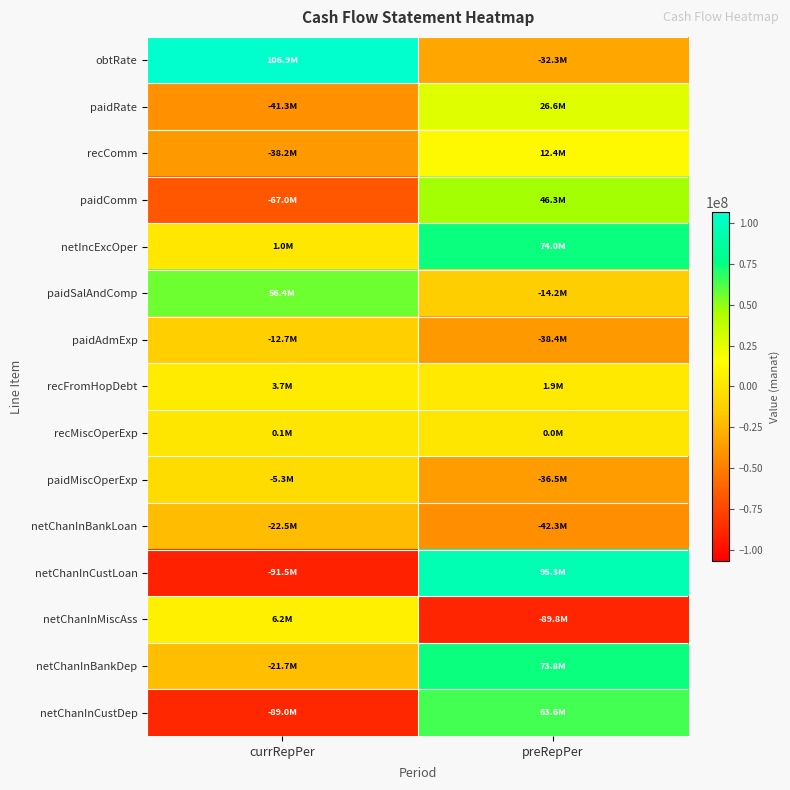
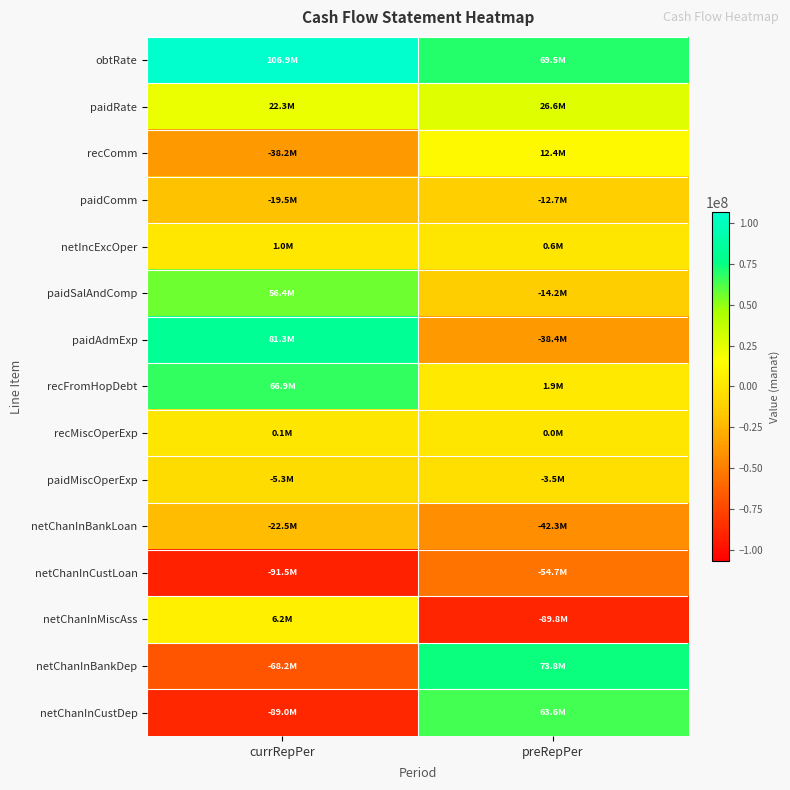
  {
    "obtRate": {
      "currRepPer": "106.9M",
-     "preRepPer": "-32.3M"
+     "preRepPer": "69.5M"
    },
    "paidRate": {
-     "currRepPer": "-41.3M",
+     "currRepPer": "22.3M",
      "preRepPer": "26.6M"
    },
    "recComm": {
      "currRepPer": "-38.2M",
      "preRepPer": "12.4M"
    },
    "paidComm": {
-     "currRepPer": "-67.0M",
-     "preRepPer": "46.3M"
+     "currRepPer": "-19.5M",
+     "preRepPer": "-12.7M"
    },
    "netIncExcOper": {
      "currRepPer": "1.0M",
-     "preRepPer": "74.0M"
+     "preRepPer": "0.6M"
    },
    "paidSalAndComp": {
      "currRepPer": "56.4M",
      "preRepPer": "-14.2M"
    },
    "paidAdmExp": {
-     "currRepPer": "-12.7M",
+     "currRepPer": "81.3M",
      "preRepPer": "-38.4M"
    },
    "recFromHopDebt": {
-     "currRepPer": "3.7M",
+     "currRepPer": "66.9M",
      "preRepPer": "1.9M"
    },
    "recMiscOperExp": {
      "currRepPer": "0.1M",
      "preRepPer": "0.0M"
    },
    "paidMiscOperExp": {
      "currRepPer": "-5.3M",
-     "preRepPer": "-36.5M"
+     "preRepPer": "-3.5M"
    },
    "netChanInBankLoan": {
      "currRepPer": "-22.5M",
      "preRepPer": "-42.3M"
    },
    "netChanInCustLoan": {
      "currRepPer": "-91.5M",
-     "preRepPer": "95.3M"
+     "preRepPer": "-54.7M"
    },
    "netChanInMiscAss": {
      "currRepPer": "6.2M",
      "preRepPer": "-89.8M"
    },
    "netChanInBankDep": {
-     "currRepPer": "-21.7M",
+     "currRepPer": "-68.2M",
      "preRepPer": "73.8M"
    },
    "netChanInCustDep": {
      "currRepPer": "-89.0M",
      "preRepPer": "63.6M"
    }
  }
